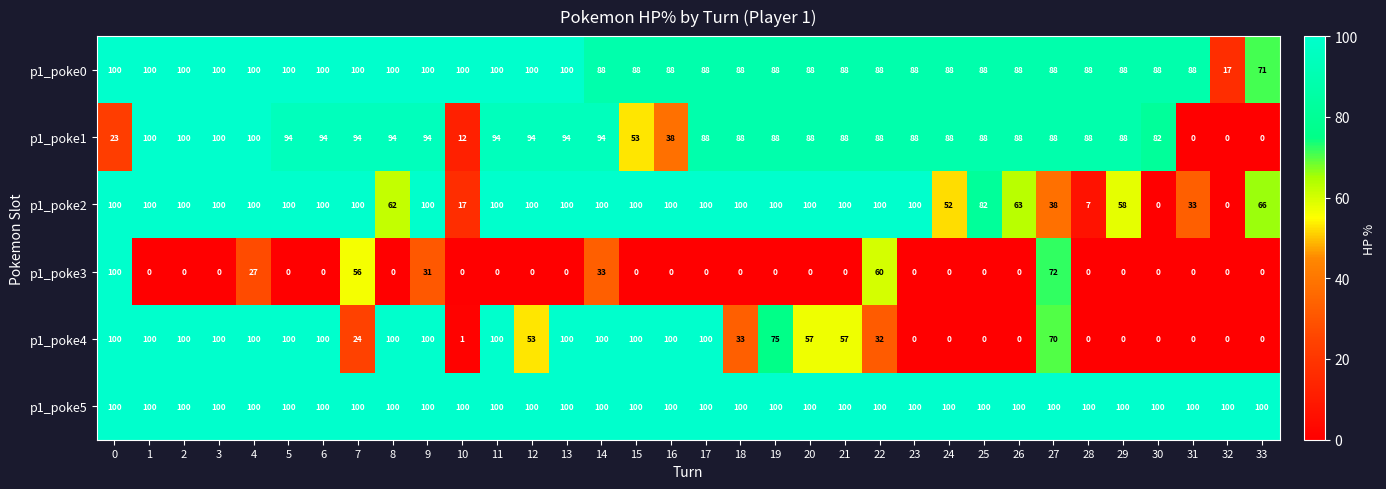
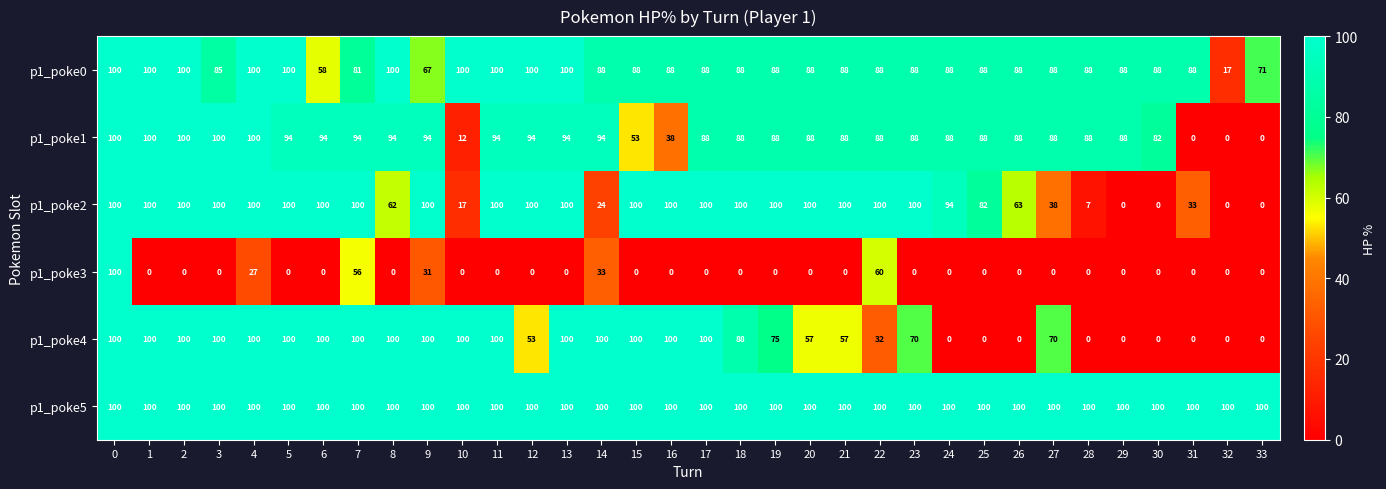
  {
    "p1_poke0": {
      "0": 100,
      "1": 100,
      "2": 100,
-     "3": 100,
+     "3": 85,
      "4": 100,
      "5": 100,
-     "6": 100,
-     "7": 100,
+     "6": 58,
+     "7": 81,
      "8": 100,
-     "9": 100,
+     "9": 67,
      "10": 100,
      "11": 100,
      "12": 100,
      "13": 100,
      "14": 88,
      "15": 88,
      "16": 88,
      "17": 88,
      "18": 88,
      "19": 88,
      "20": 88,
      "21": 88,
      "22": 88,
      "23": 88,
      "24": 88,
      "25": 88,
      "26": 88,
      "27": 88,
      "28": 88,
      "29": 88,
      "30": 88,
      "31": 88,
      "32": 17,
      "33": 71
    },
    "p1_poke1": {
-     "0": 23,
+     "0": 100,
      "1": 100,
      "2": 100,
      "3": 100,
      "4": 100,
      "5": 94,
      "6": 94,
      "7": 94,
      "8": 94,
      "9": 94,
      "10": 12,
      "11": 94,
      "12": 94,
      "13": 94,
      "14": 94,
      "15": 53,
      "16": 38,
      "17": 88,
      "18": 88,
      "19": 88,
      "20": 88,
      "21": 88,
      "22": 88,
      "23": 88,
      "24": 88,
      "25": 88,
      "26": 88,
      "27": 88,
      "28": 88,
      "29": 88,
      "30": 82,
      "31": 0,
      "32": 0,
      "33": 0
    },
    "p1_poke2": {
      "0": 100,
      "1": 100,
      "2": 100,
      "3": 100,
      "4": 100,
      "5": 100,
      "6": 100,
      "7": 100,
      "8": 62,
      "9": 100,
      "10": 17,
      "11": 100,
      "12": 100,
      "13": 100,
-     "14": 100,
+     "14": 24,
      "15": 100,
      "16": 100,
      "17": 100,
      "18": 100,
      "19": 100,
      "20": 100,
      "21": 100,
      "22": 100,
      "23": 100,
-     "24": 52,
+     "24": 94,
      "25": 82,
      "26": 63,
      "27": 38,
      "28": 7,
-     "29": 58,
+     "29": 0,
      "30": 0,
      "31": 33,
      "32": 0,
-     "33": 66
+     "33": 0
    },
    "p1_poke3": {
      "0": 100,
      "1": 0,
      "2": 0,
      "3": 0,
      "4": 27,
      "5": 0,
      "6": 0,
      "7": 56,
      "8": 0,
      "9": 31,
      "10": 0,
      "11": 0,
      "12": 0,
      "13": 0,
      "14": 33,
      "15": 0,
      "16": 0,
      "17": 0,
      "18": 0,
      "19": 0,
      "20": 0,
      "21": 0,
      "22": 60,
      "23": 0,
      "24": 0,
      "25": 0,
      "26": 0,
-     "27": 72,
+     "27": 0,
      "28": 0,
      "29": 0,
      "30": 0,
      "31": 0,
      "32": 0,
      "33": 0
    },
    "p1_poke4": {
      "0": 100,
      "1": 100,
      "2": 100,
      "3": 100,
      "4": 100,
      "5": 100,
      "6": 100,
-     "7": 24,
+     "7": 100,
      "8": 100,
      "9": 100,
-     "10": 1,
+     "10": 100,
      "11": 100,
      "12": 53,
      "13": 100,
      "14": 100,
      "15": 100,
      "16": 100,
      "17": 100,
-     "18": 33,
+     "18": 88,
      "19": 75,
      "20": 57,
      "21": 57,
      "22": 32,
-     "23": 0,
+     "23": 70,
      "24": 0,
      "25": 0,
      "26": 0,
      "27": 70,
      "28": 0,
      "29": 0,
      "30": 0,
      "31": 0,
      "32": 0,
      "33": 0
    }
  }
